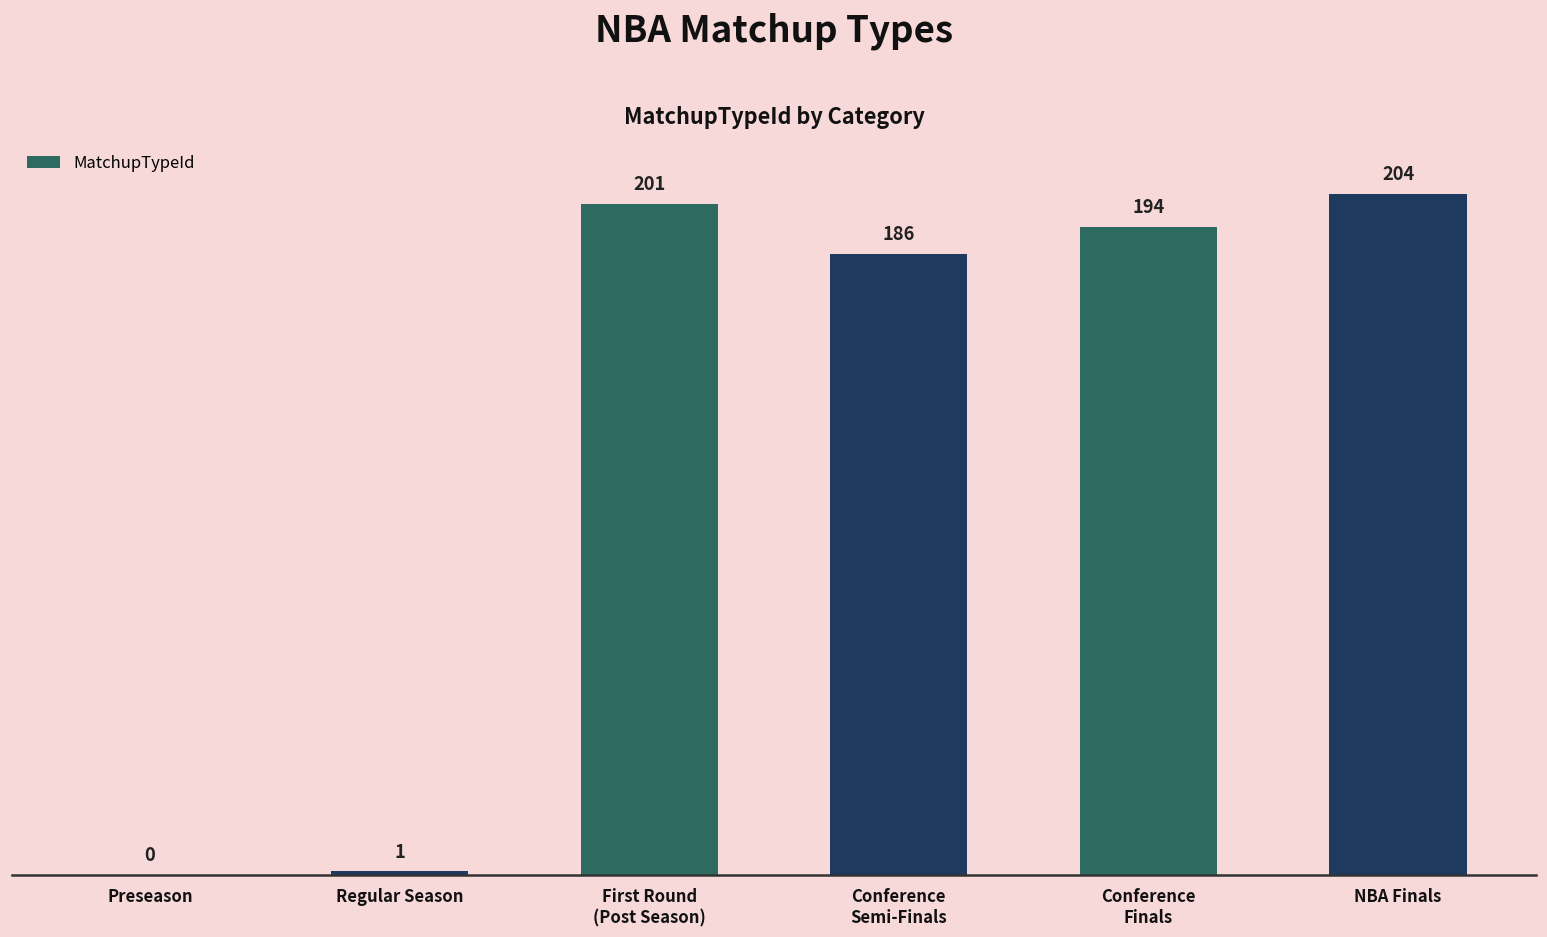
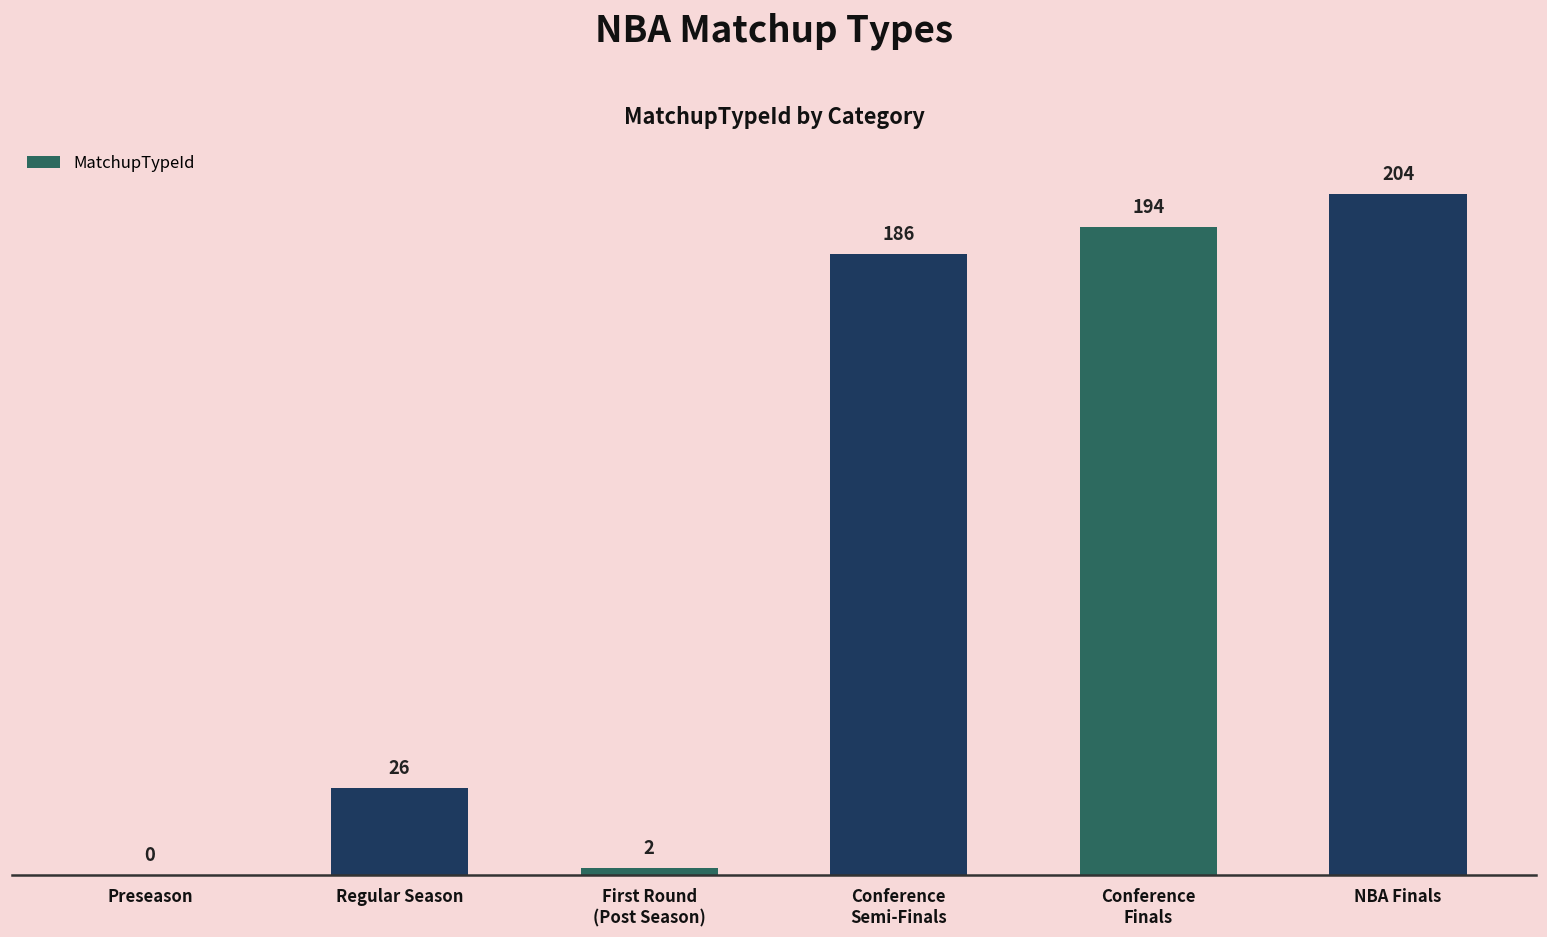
  {
    "Preseason": 0,
-   "Regular Season": 1,
-   "First Round (Post Season)": 201,
+   "Regular Season": 26,
+   "First Round (Post Season)": 2,
    "Conference Semi-Finals": 186,
    "Conference Finals": 194,
    "NBA Finals": 204
  }
